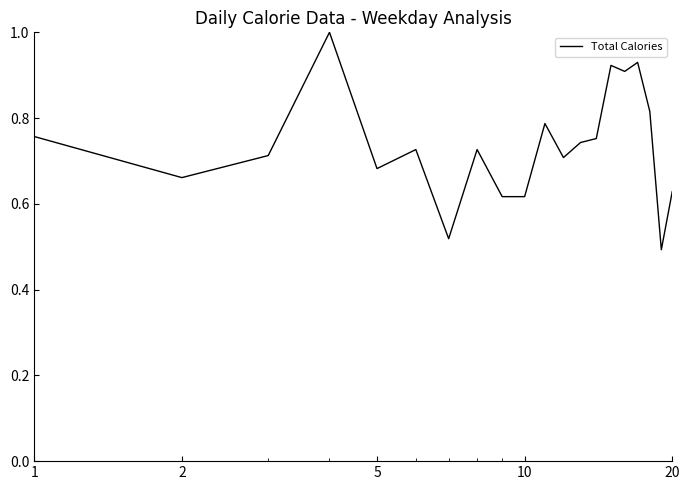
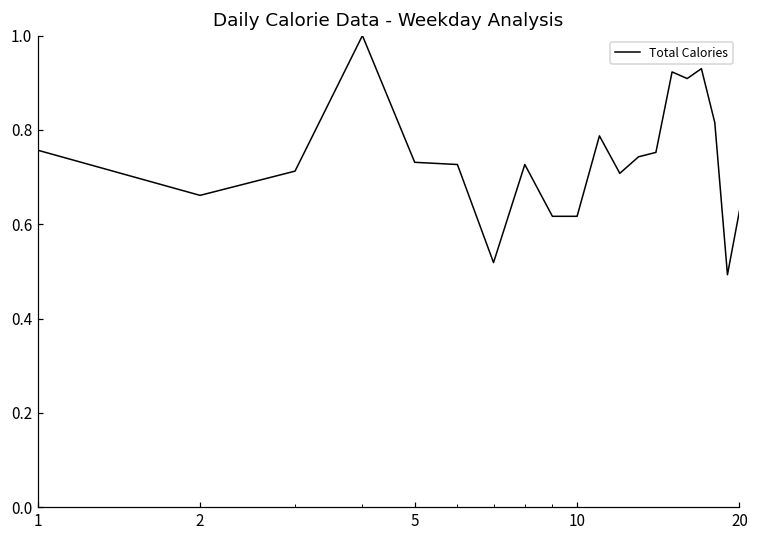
  {
    "1": 0.76,
    "2": 0.66,
-   "5": 0.68,
+   "5": 0.73,
    "10": 0.62,
    "20": 0.63
  }
